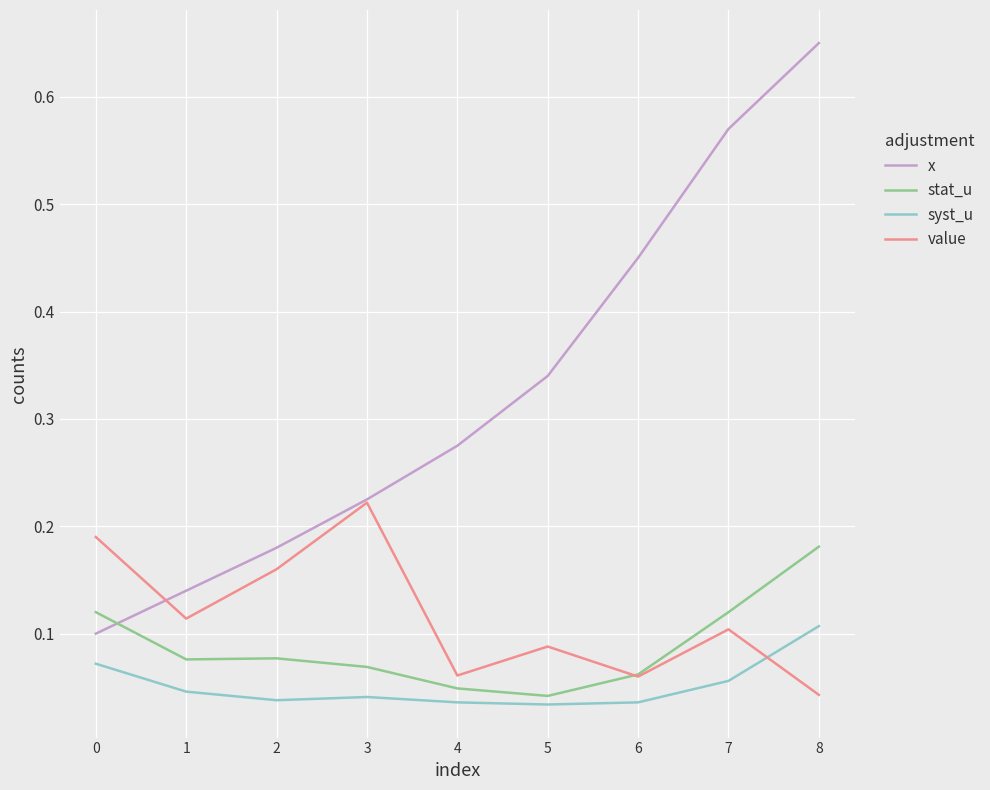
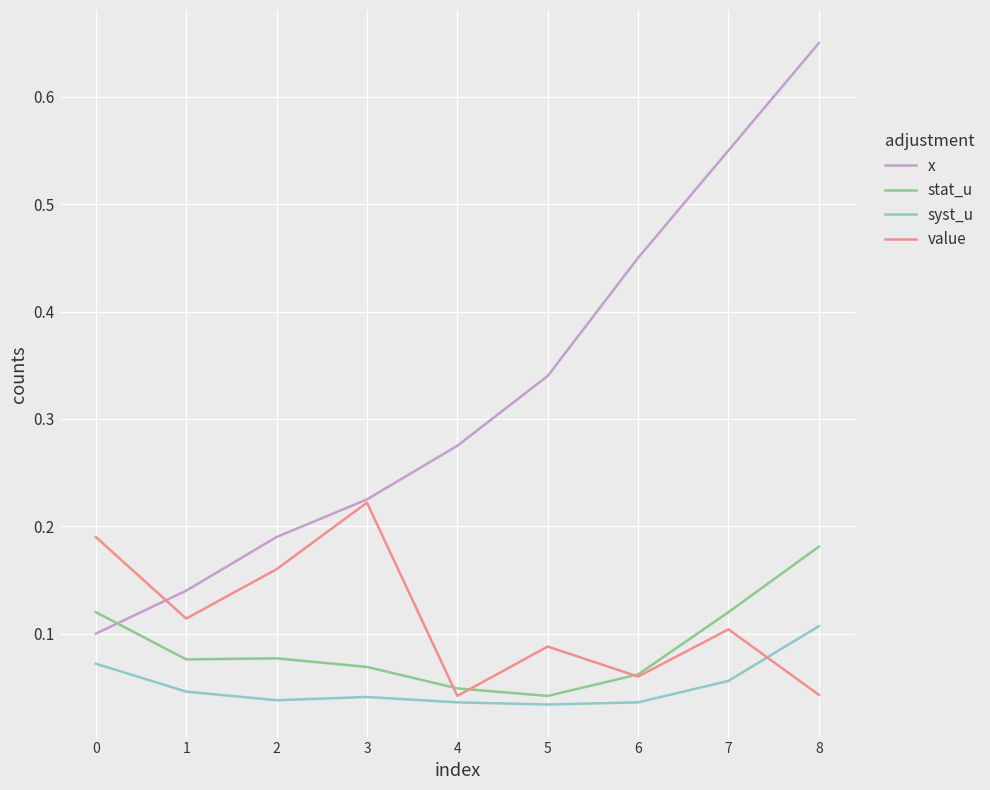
  {
    "x": {
      "0": 0.10,
      "1": 0.14,
-     "2": 0.18,
+     "2": 0.19,
      "3": 0.225,
      "4": 0.275,
      "5": 0.34,
      "6": 0.45,
-     "7": 0.57,
+     "7": 0.55,
      "8": 0.65
    },
    "value": {
      "0": 0.190,
      "1": 0.114,
      "2": 0.160,
      "3": 0.222,
-     "4": 0.061,
+     "4": 0.042,
      "5": 0.088,
      "7": 0.104,
      "8": 0.043
    }
  }
